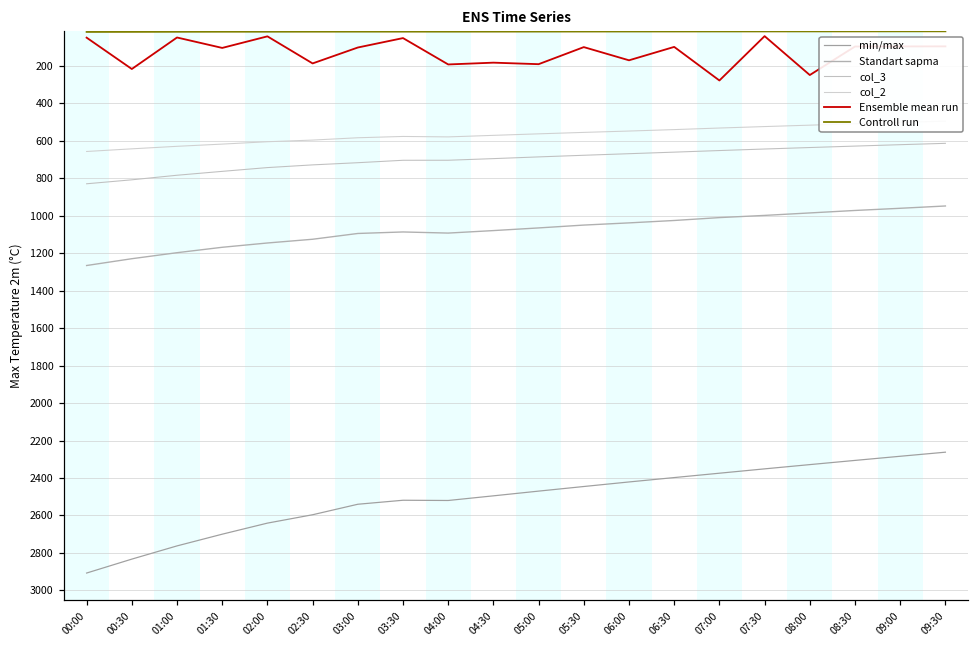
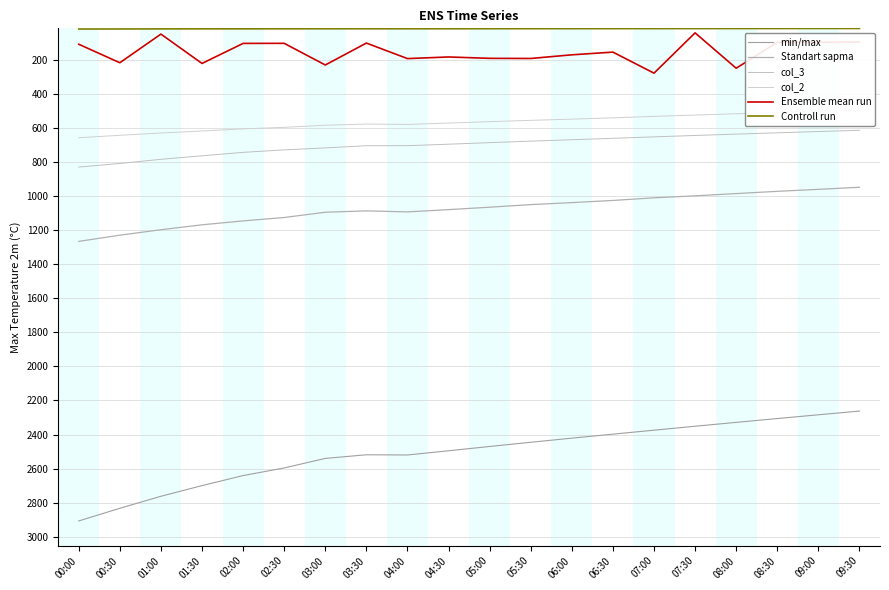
  {
    "Ensemble mean run": {
-     "00:00": 50,
+     "00:00": 110,
      "00:30": 220,
      "01:00": 50,
-     "01:30": 100,
-     "02:00": 40,
-     "02:30": 190,
-     "03:00": 100,
-     "03:30": 50,
+     "01:30": 220,
+     "02:00": 100,
+     "02:30": 100,
+     "03:00": 230,
+     "03:30": 100,
      "04:00": 190,
      "04:30": 180,
      "05:00": 190,
-     "05:30": 100,
+     "05:30": 190,
      "06:00": 170,
-     "06:30": 100,
+     "06:30": 150,
      "07:00": 280,
      "07:30": 40,
      "08:00": 250
    },
    "Controll run": {
      "00:00": 20,
      "00:30": 20,
      "01:00": 20,
      "01:30": 20,
      "02:00": 20,
      "02:30": 20,
      "03:00": 20,
      "03:30": 20,
      "04:00": 20,
      "04:30": 20,
      "05:00": 20,
      "05:30": 20,
      "06:00": 20,
      "06:30": 20,
      "07:00": 20,
      "07:30": 20,
      "08:00": 20,
      "08:30": 20,
      "09:00": 20,
      "09:30": 20
    }
  }
